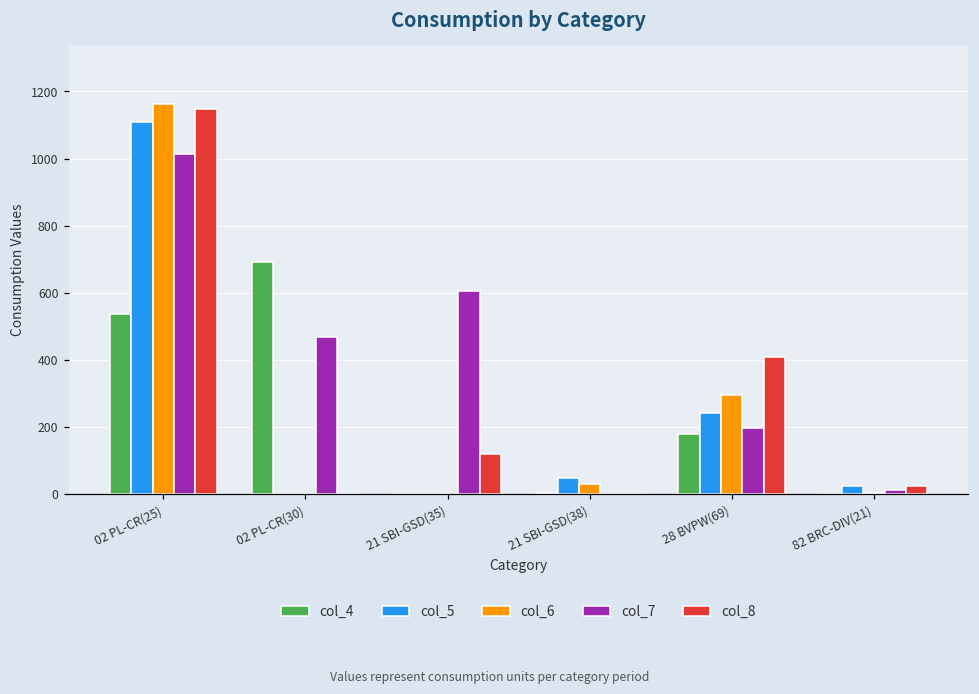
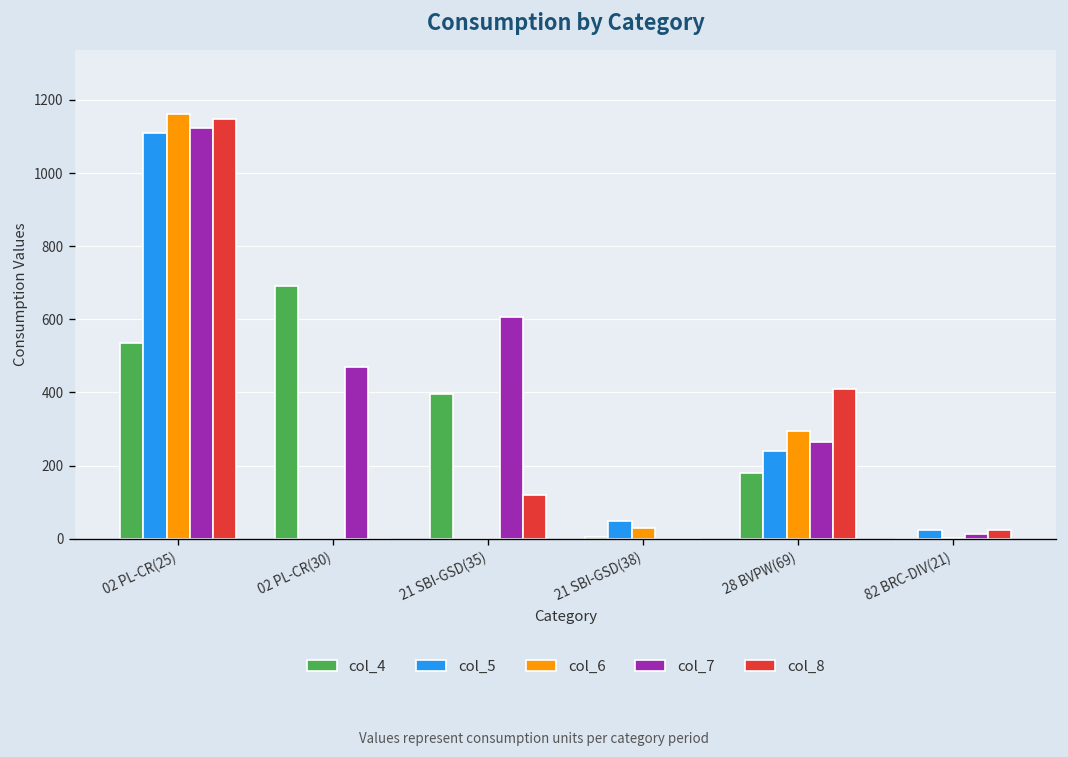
  {
    "col_4": {
      "02 PL-CR(25)": 540,
      "02 PL-CR(30)": 690,
-     "21 SBI-GSD(35)": 0,
+     "21 SBI-GSD(35)": 400,
      "28 BVPW(69)": 180,
      "82 BRC-DIV(21)": 0
    },
    "col_5": {
      "02 PL-CR(25)": 1110,
      "02 PL-CR(30)": 0,
      "21 SBI-GSD(35)": 0,
      "21 SBI-GSD(38)": 50,
      "28 BVPW(69)": 240,
      "82 BRC-DIV(21)": 20
    },
    "col_6": {
      "02 PL-CR(25)": 1160,
      "02 PL-CR(30)": 0,
      "21 SBI-GSD(35)": 0,
      "21 SBI-GSD(38)": 30,
      "28 BVPW(69)": 290
    },
    "col_7": {
-     "02 PL-CR(25)": 1010,
+     "02 PL-CR(25)": 1120,
      "02 PL-CR(30)": 470,
      "21 SBI-GSD(35)": 610,
      "21 SBI-GSD(38)": 0,
-     "28 BVPW(69)": 200,
+     "28 BVPW(69)": 260,
      "82 BRC-DIV(21)": 10
    },
    "col_8": {
      "02 PL-CR(25)": 1150,
      "02 PL-CR(30)": 0,
      "21 SBI-GSD(35)": 120,
      "21 SBI-GSD(38)": 0,
      "28 BVPW(69)": 410,
      "82 BRC-DIV(21)": 20
    }
  }
